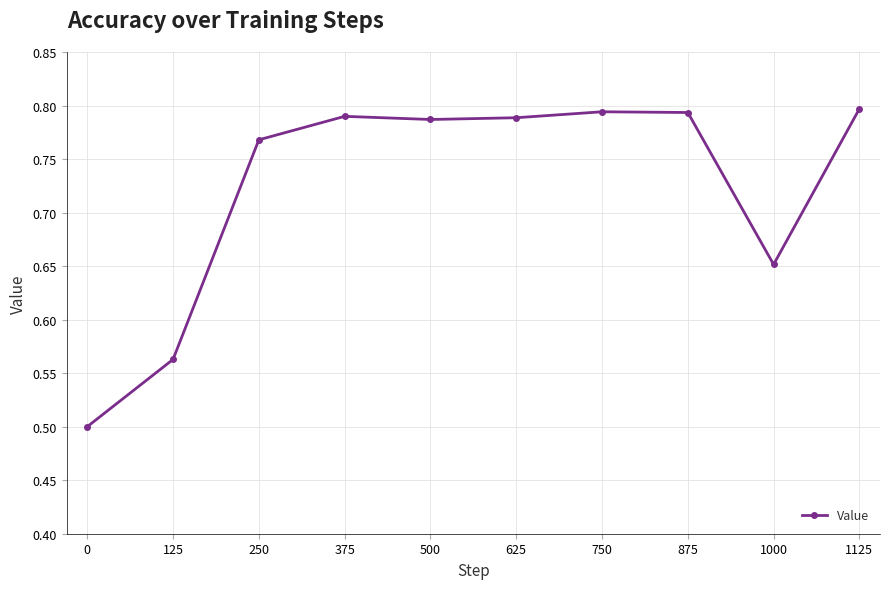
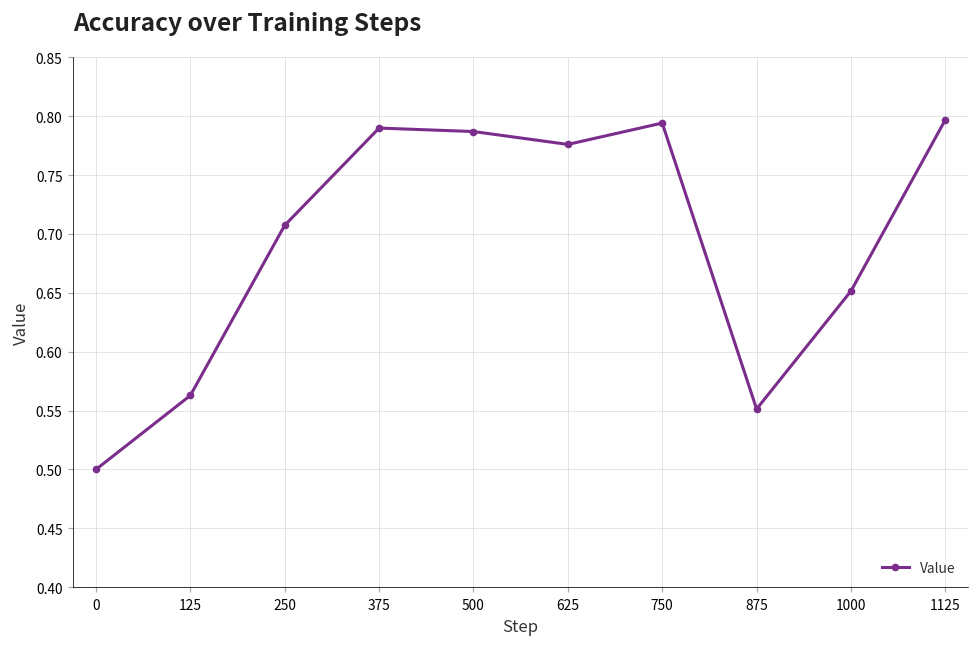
  {
    "0": 0.500,
    "125": 0.563,
-   "250": 0.768,
+   "250": 0.707,
    "375": 0.790,
    "500": 0.787,
-   "625": 0.789,
+   "625": 0.776,
    "750": 0.794,
-   "875": 0.793,
+   "875": 0.551,
    "1000": 0.652,
    "1125": 0.797
  }
